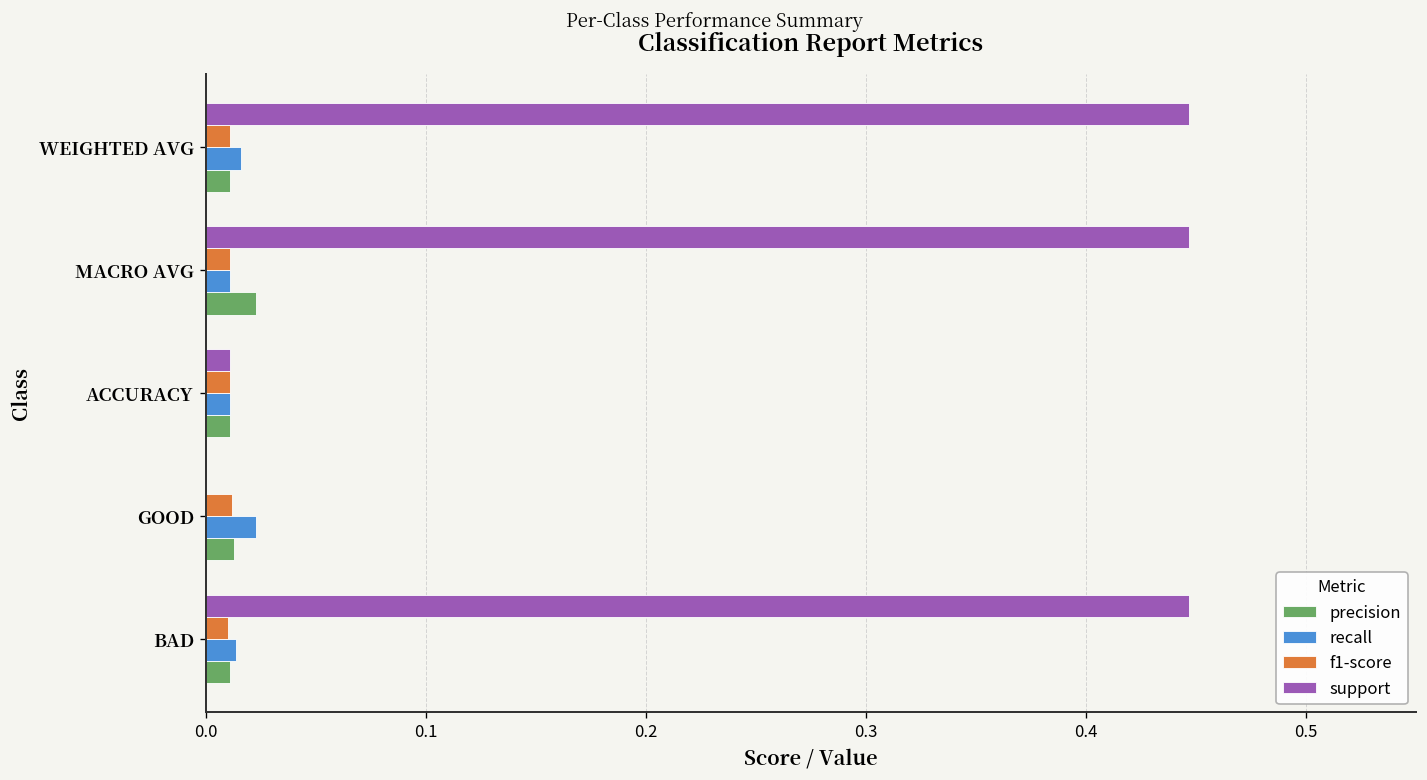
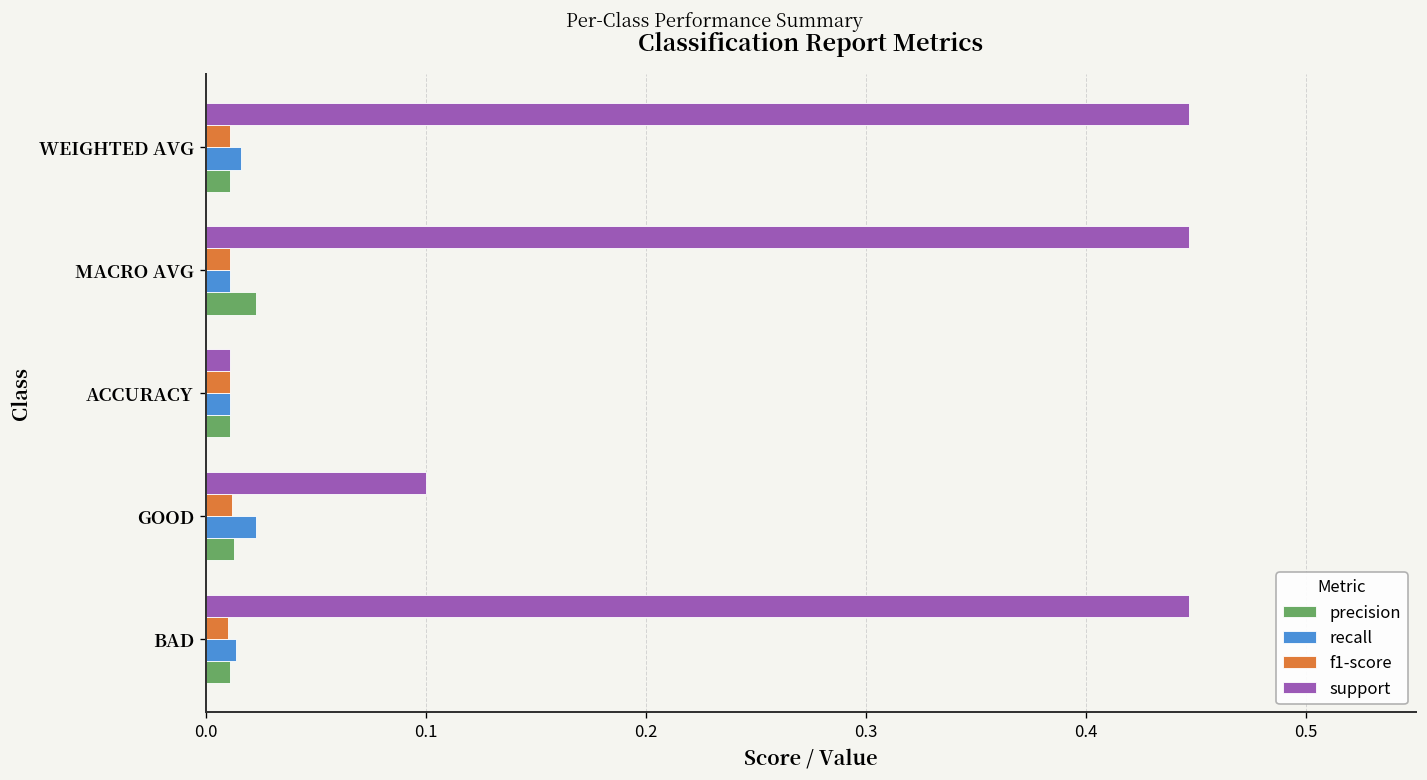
  {
    "precision": {
      "WEIGHTED AVG": 0.011,
      "MACRO AVG": 0.023,
      "ACCURACY": 0.011,
      "GOOD": 0.013,
      "BAD": 0.011
    },
    "recall": {
      "WEIGHTED AVG": 0.016,
      "MACRO AVG": 0.011,
      "ACCURACY": 0.011,
      "GOOD": 0.023,
      "BAD": 0.014
    },
    "f1-score": {
      "WEIGHTED AVG": 0.011,
      "MACRO AVG": 0.011,
      "ACCURACY": 0.011,
      "GOOD": 0.012,
      "BAD": 0.010
    },
    "support": {
      "WEIGHTED AVG": 0.447,
      "MACRO AVG": 0.447,
      "ACCURACY": 0.011,
-     "GOOD": 0.0,
+     "GOOD": 0.1,
      "BAD": 0.447
    }
  }
